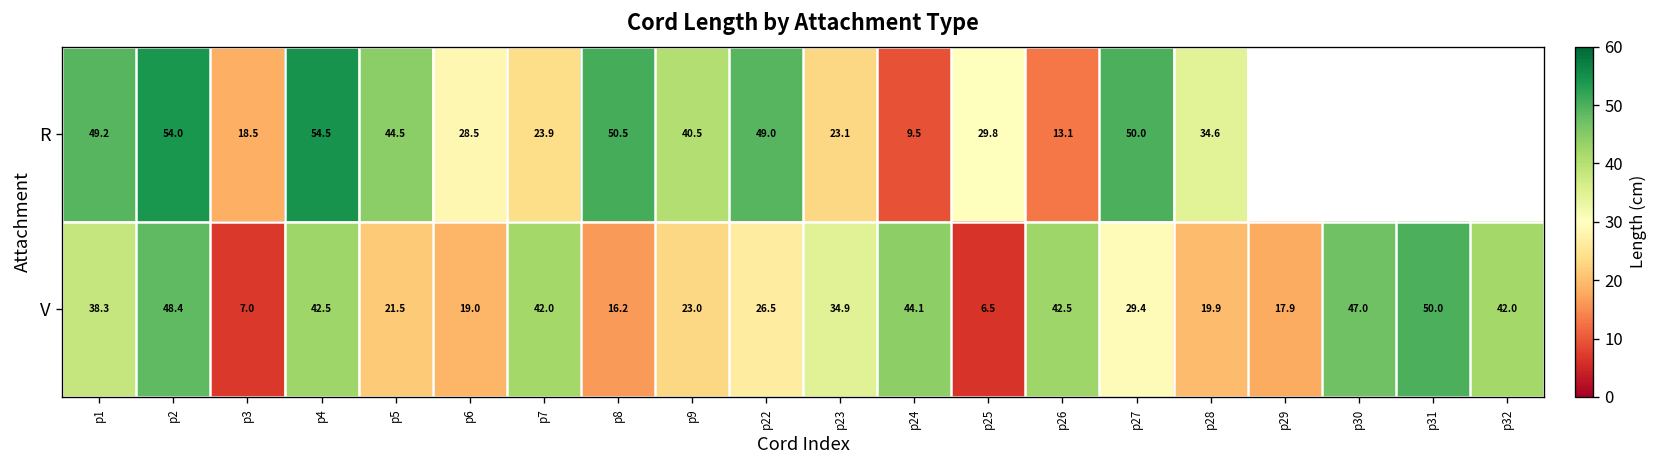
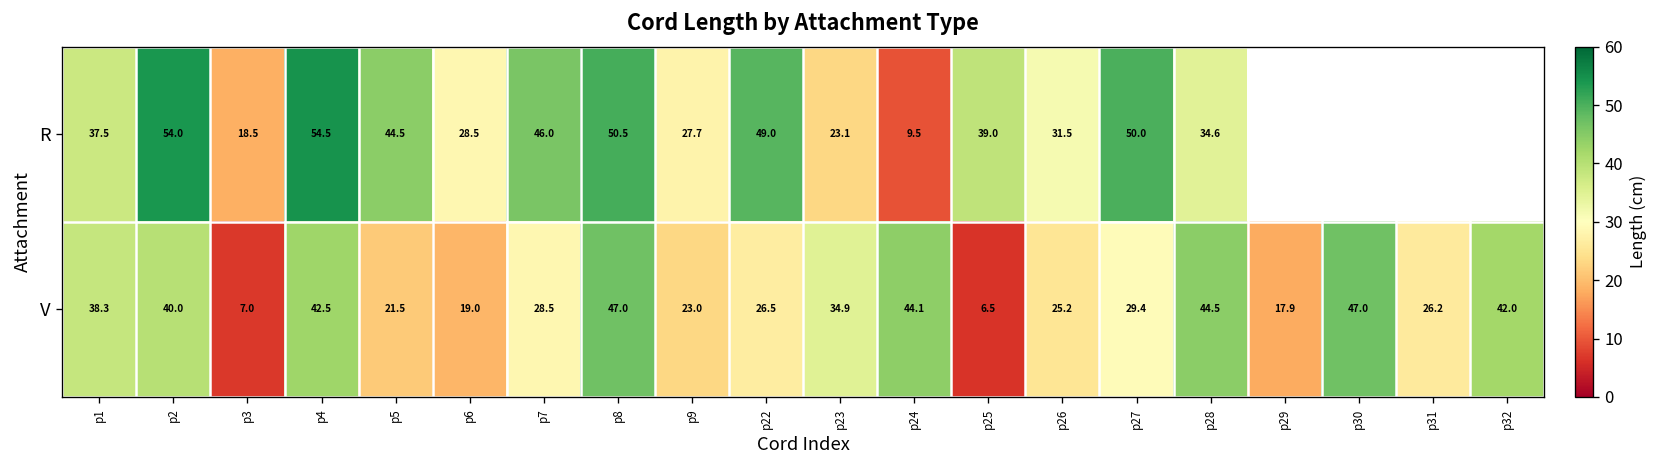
  {
    "R": {
-     "p1": 49.2,
+     "p1": 37.5,
      "p2": 54.0,
      "p3": 18.5,
      "p4": 54.5,
      "p5": 44.5,
      "p6": 28.5,
-     "p7": 23.9,
+     "p7": 46.0,
      "p8": 50.5,
-     "p9": 40.5,
+     "p9": 27.7,
      "p22": 49.0,
      "p23": 23.1,
      "p24": 9.5,
-     "p25": 29.8,
-     "p26": 13.1,
+     "p25": 39.0,
+     "p26": 31.5,
      "p27": 50.0,
      "p28": 34.6
    },
    "V": {
      "p1": 38.3,
-     "p2": 48.4,
+     "p2": 40.0,
      "p3": 7.0,
      "p4": 42.5,
      "p5": 21.5,
      "p6": 19.0,
-     "p7": 42.0,
-     "p8": 16.2,
+     "p7": 28.5,
+     "p8": 47.0,
      "p9": 23.0,
      "p22": 26.5,
      "p23": 34.9,
      "p24": 44.1,
      "p25": 6.5,
-     "p26": 42.5,
+     "p26": 25.2,
      "p27": 29.4,
-     "p28": 19.9,
+     "p28": 44.5,
      "p29": 17.9,
      "p30": 47.0,
-     "p31": 50.0,
+     "p31": 26.2,
      "p32": 42.0
    }
  }
